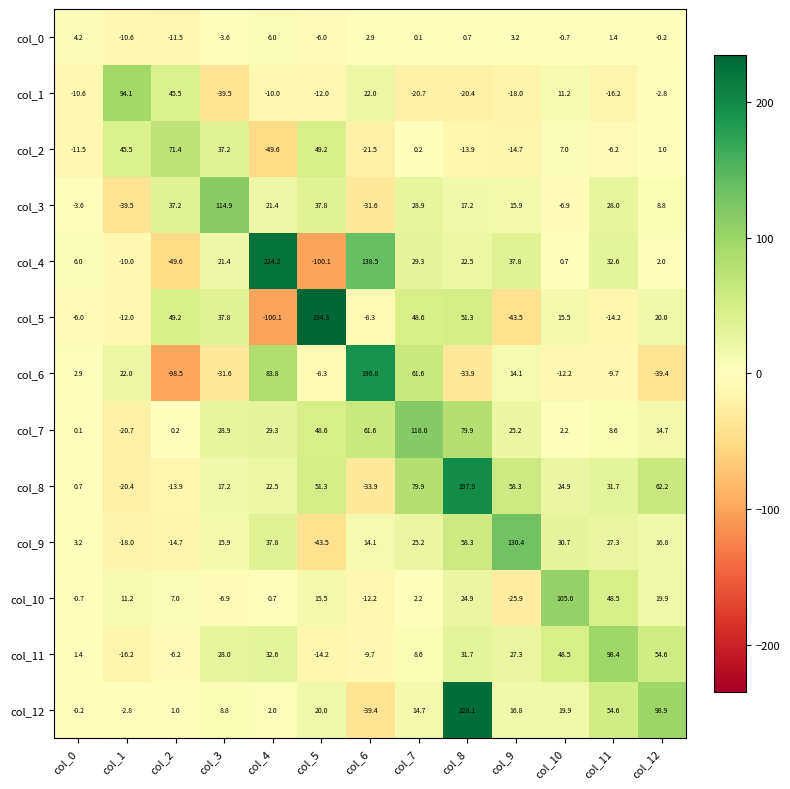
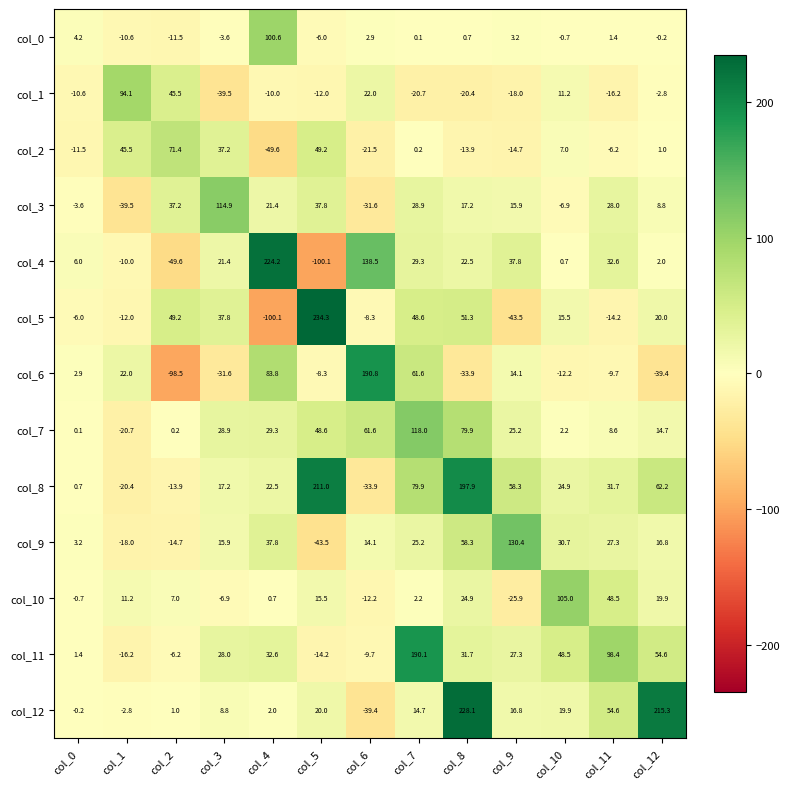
  {
    "col_0": {
      "col_0": 4.2,
      "col_1": -10.6,
      "col_2": -11.5,
      "col_3": -3.6,
-     "col_4": 6.0,
+     "col_4": 100.6,
      "col_5": -6.0,
      "col_6": 2.9,
      "col_7": 0.1,
      "col_8": 0.7,
      "col_9": 3.2,
      "col_10": -0.7,
      "col_11": 1.4,
      "col_12": -0.2
    },
    "col_1": {
      "col_0": -10.6,
      "col_1": 94.1,
      "col_2": 45.5,
      "col_3": -39.5,
      "col_4": -10.0,
      "col_5": -12.0,
      "col_6": 22.0,
      "col_7": -20.7,
      "col_8": -20.4,
      "col_9": -18.0,
      "col_10": 11.2,
      "col_11": -16.2,
      "col_12": -2.8
    },
    "col_2": {
      "col_0": -11.5,
      "col_1": 45.5,
      "col_2": 71.4,
      "col_3": 37.2,
      "col_4": -49.6,
      "col_5": 49.2,
      "col_6": -21.5,
      "col_7": 0.2,
      "col_8": -13.9,
      "col_9": -14.7,
      "col_10": 7.0,
      "col_11": -6.2,
      "col_12": 1.0
    },
    "col_3": {
      "col_0": -3.6,
      "col_1": -39.5,
      "col_2": 37.2,
      "col_3": 114.9,
      "col_4": 21.4,
      "col_5": 37.8,
      "col_6": -31.6,
      "col_7": 28.9,
      "col_8": 17.2,
      "col_9": 15.9,
      "col_10": -6.9,
      "col_11": 28.0,
      "col_12": 8.8
    },
    "col_4": {
      "col_0": 6.0,
      "col_1": -10.0,
      "col_2": -49.6,
      "col_3": 21.4,
      "col_4": 224.2,
      "col_5": -100.1,
      "col_6": 138.5,
      "col_7": 29.3,
      "col_8": 22.5,
      "col_9": 37.8,
      "col_10": 0.7,
      "col_11": 32.6,
      "col_12": 2.0
    },
    "col_5": {
      "col_0": -6.0,
      "col_1": -12.0,
      "col_2": 49.2,
      "col_3": 37.8,
      "col_4": -100.1,
      "col_5": 234.3,
      "col_6": -8.3,
      "col_7": 48.6,
      "col_8": 51.3,
      "col_9": -43.5,
      "col_10": 15.5,
      "col_11": -14.2,
      "col_12": 20.0
    },
    "col_6": {
      "col_0": 2.9,
      "col_1": 22.0,
      "col_2": -98.5,
      "col_3": -31.6,
      "col_4": 83.8,
      "col_5": -8.3,
      "col_6": 190.8,
      "col_7": 61.6,
      "col_8": -33.9,
      "col_9": 14.1,
      "col_10": -12.2,
      "col_11": -9.7,
      "col_12": -39.4
    },
    "col_7": {
      "col_0": 0.1,
      "col_1": -20.7,
      "col_2": 0.2,
      "col_3": 28.9,
      "col_4": 29.3,
      "col_5": 48.6,
      "col_6": 61.6,
      "col_7": 118.0,
      "col_8": 79.9,
      "col_9": 25.2,
      "col_10": 2.2,
      "col_11": 8.6,
      "col_12": 14.7
    },
    "col_8": {
      "col_0": 0.7,
      "col_1": -20.4,
      "col_2": -13.9,
      "col_3": 17.2,
      "col_4": 22.5,
-     "col_5": 51.3,
+     "col_5": 211.0,
      "col_6": -33.9,
      "col_7": 79.9,
      "col_8": 197.9,
      "col_9": 58.3,
      "col_10": 24.9,
      "col_11": 31.7,
      "col_12": 62.2
    },
    "col_9": {
      "col_0": 3.2,
      "col_1": -18.0,
      "col_2": -14.7,
      "col_3": 15.9,
      "col_4": 37.8,
      "col_5": -43.5,
      "col_6": 14.1,
      "col_7": 25.2,
      "col_8": 58.3,
      "col_9": 130.4,
      "col_10": 30.7,
      "col_11": 27.3,
      "col_12": 16.8
    },
    "col_10": {
      "col_0": -0.7,
      "col_1": 11.2,
      "col_2": 7.0,
      "col_3": -6.9,
      "col_4": 0.7,
      "col_5": 15.5,
      "col_6": -12.2,
      "col_7": 2.2,
      "col_8": 24.9,
      "col_9": -25.9,
      "col_10": 105.0,
      "col_11": 48.5,
      "col_12": 19.9
    },
    "col_11": {
      "col_0": 1.4,
      "col_1": -16.2,
      "col_2": -6.2,
      "col_3": 28.0,
      "col_4": 32.6,
      "col_5": -14.2,
      "col_6": -9.7,
-     "col_7": 8.6,
+     "col_7": 190.1,
      "col_8": 31.7,
      "col_9": 27.3,
      "col_10": 48.5,
      "col_11": 98.4,
      "col_12": 54.6
    },
    "col_12": {
      "col_0": -0.2,
      "col_1": -2.8,
      "col_2": 1.0,
      "col_3": 8.8,
      "col_4": 2.0,
      "col_5": 20.0,
      "col_6": -39.4,
      "col_7": 14.7,
      "col_8": 228.1,
      "col_9": 16.8,
      "col_10": 19.9,
      "col_11": 54.6,
-     "col_12": 98.9
+     "col_12": 215.3
    }
  }
